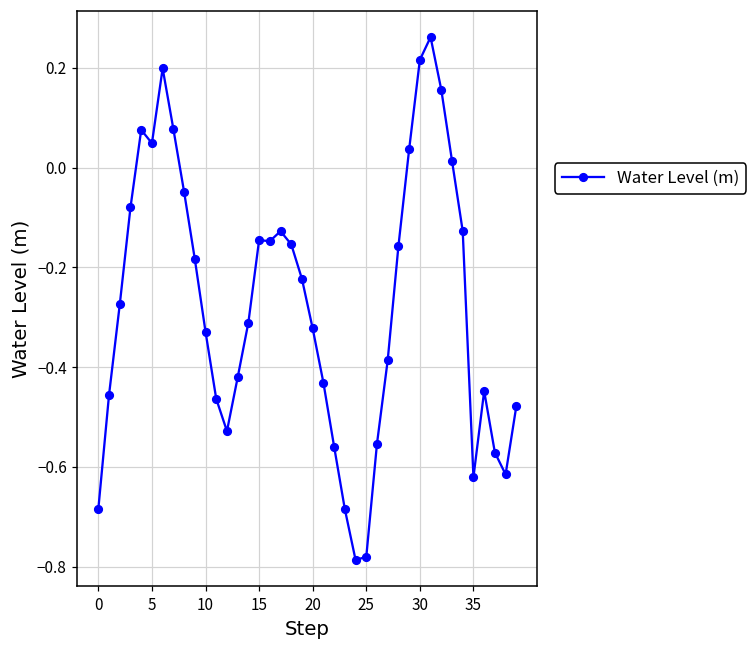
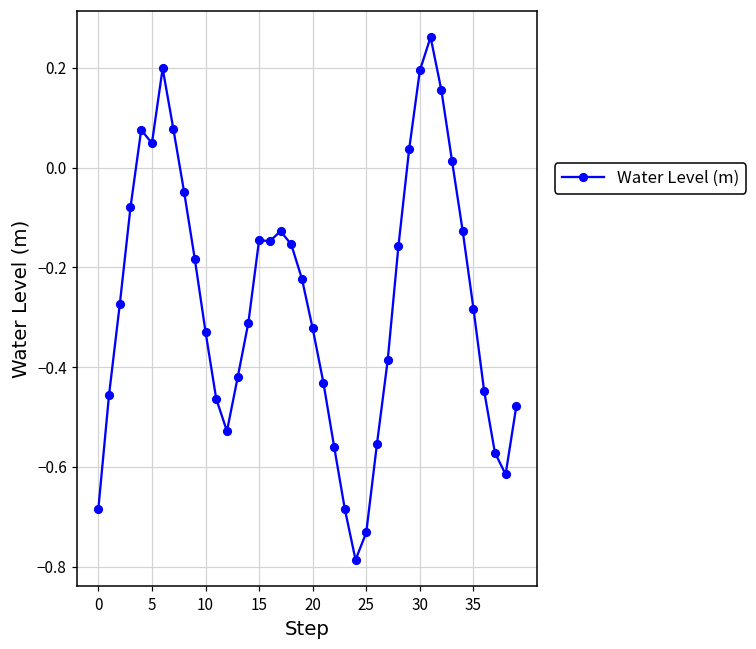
  {
    "0": -0.68,
    "5": 0.05,
    "10": -0.33,
    "15": -0.15,
    "20": -0.32,
-   "25": -0.78,
-   "30": 0.22,
-   "35": -0.62
+   "25": -0.73,
+   "30": 0.19,
+   "35": -0.28
  }
